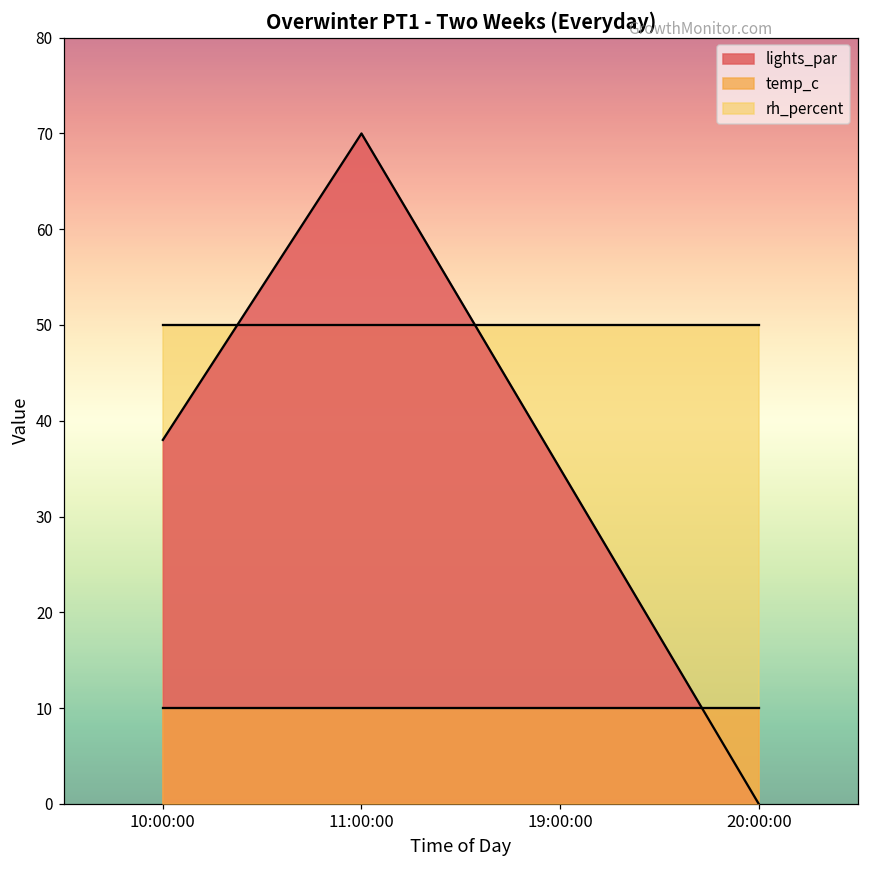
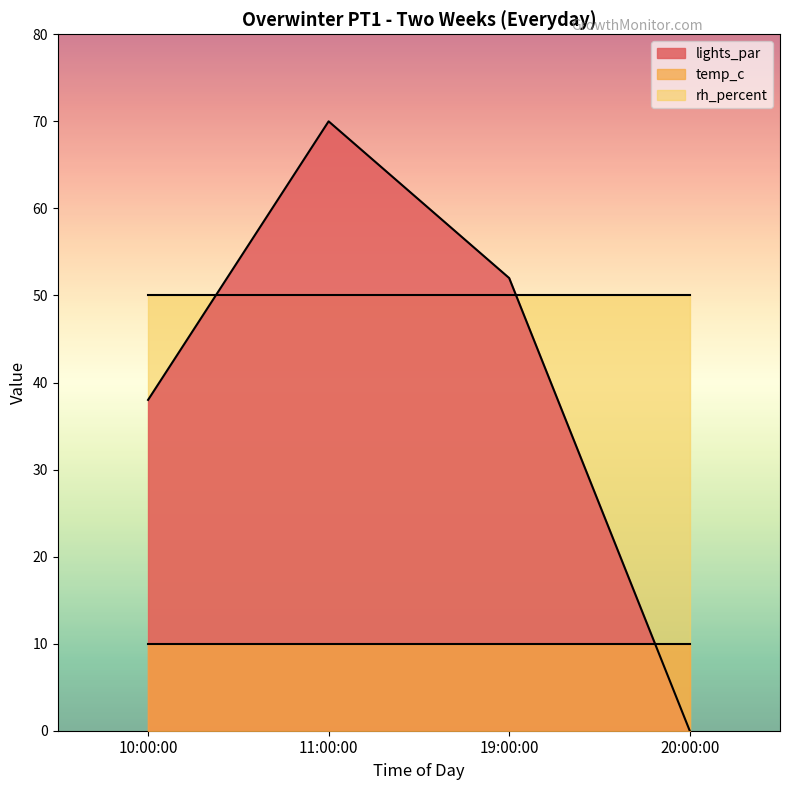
  {
    "lights_par": {
      "10:00:00": 38,
      "11:00:00": 70,
-     "19:00:00": 35,
+     "19:00:00": 52,
      "20:00:00": 0
    }
  }
